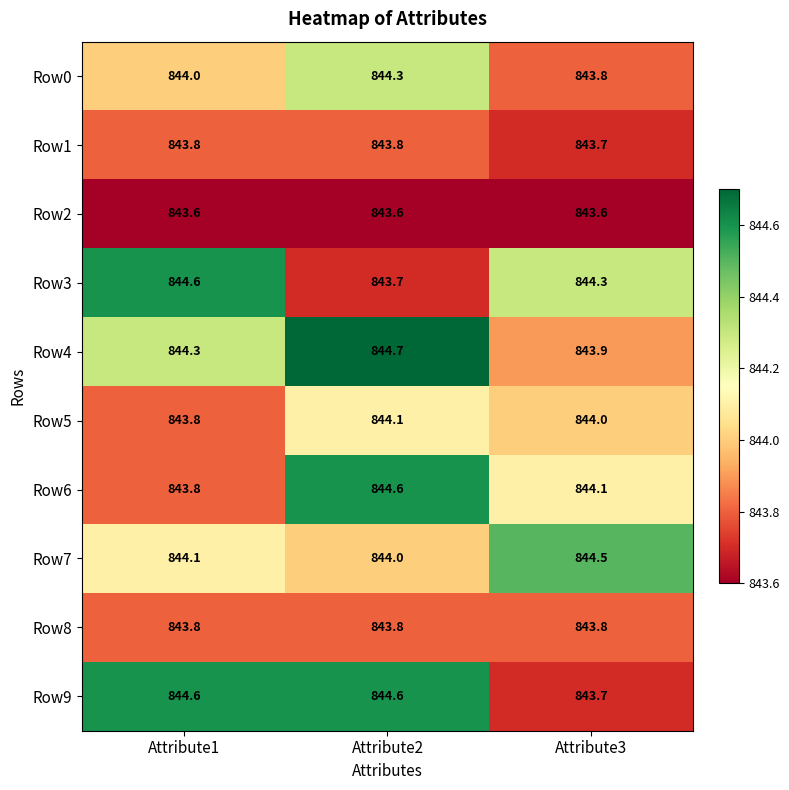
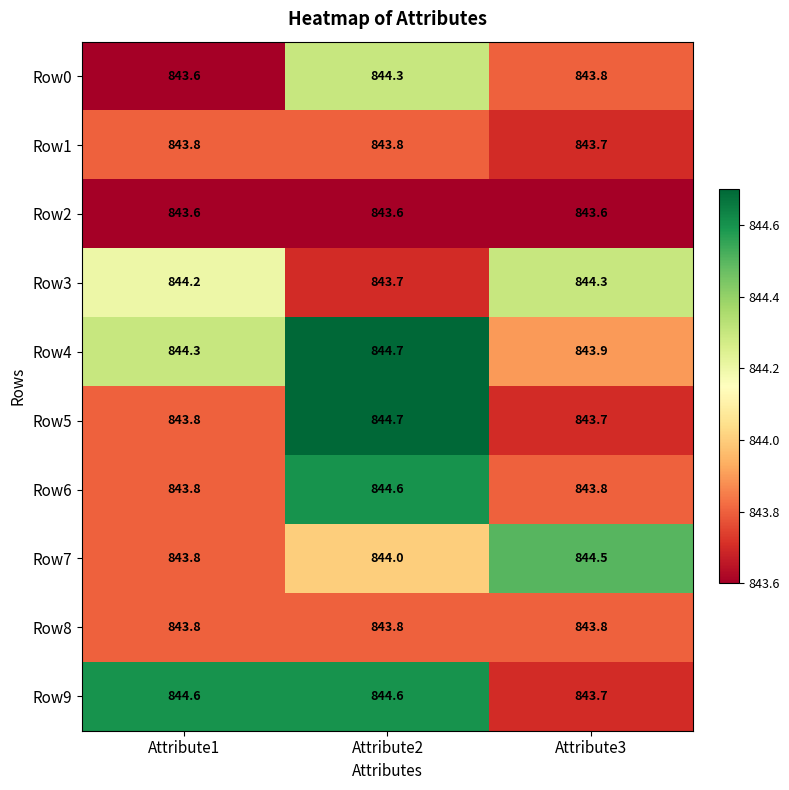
  {
    "Row0": {
-     "Attribute1": 844.0,
+     "Attribute1": 843.6,
      "Attribute2": 844.3,
      "Attribute3": 843.8
    },
    "Row1": {
      "Attribute1": 843.8,
      "Attribute2": 843.8,
      "Attribute3": 843.7
    },
    "Row2": {
      "Attribute1": 843.6,
      "Attribute2": 843.6,
      "Attribute3": 843.6
    },
    "Row3": {
-     "Attribute1": 844.6,
+     "Attribute1": 844.2,
      "Attribute2": 843.7,
      "Attribute3": 844.3
    },
    "Row4": {
      "Attribute1": 844.3,
      "Attribute2": 844.7,
      "Attribute3": 843.9
    },
    "Row5": {
      "Attribute1": 843.8,
-     "Attribute2": 844.1,
-     "Attribute3": 844.0
+     "Attribute2": 844.7,
+     "Attribute3": 843.7
    },
    "Row6": {
      "Attribute1": 843.8,
      "Attribute2": 844.6,
-     "Attribute3": 844.1
+     "Attribute3": 843.8
    },
    "Row7": {
-     "Attribute1": 844.1,
+     "Attribute1": 843.8,
      "Attribute2": 844.0,
      "Attribute3": 844.5
    },
    "Row8": {
      "Attribute1": 843.8,
      "Attribute2": 843.8,
      "Attribute3": 843.8
    },
    "Row9": {
      "Attribute1": 844.6,
      "Attribute2": 844.6,
      "Attribute3": 843.7
    }
  }
